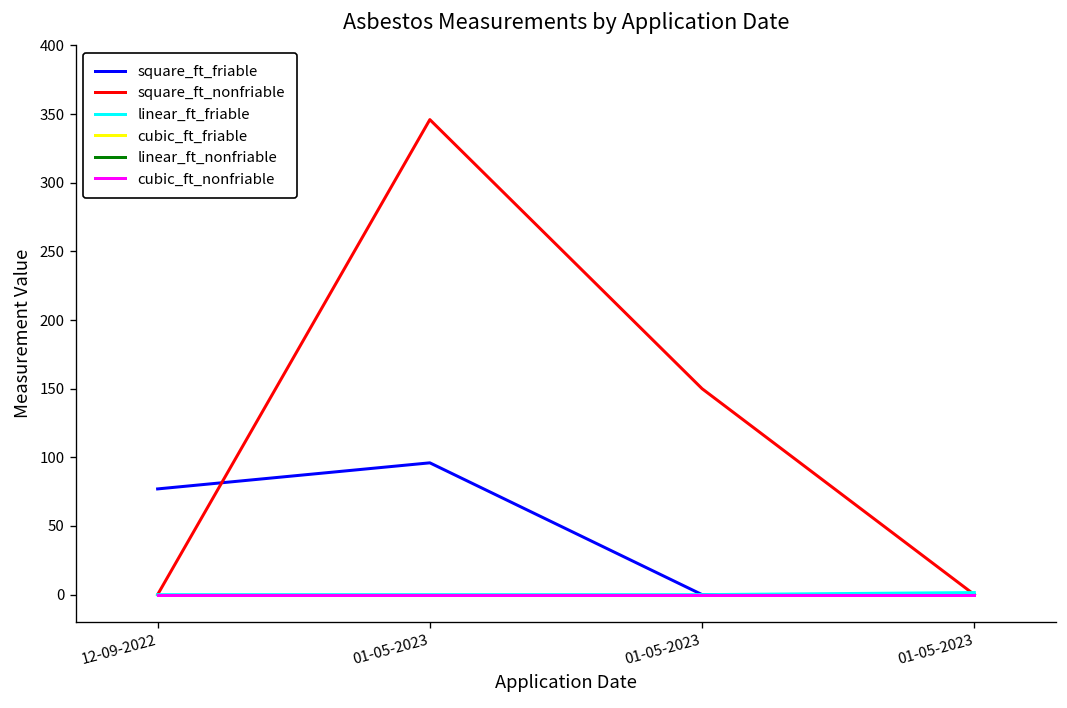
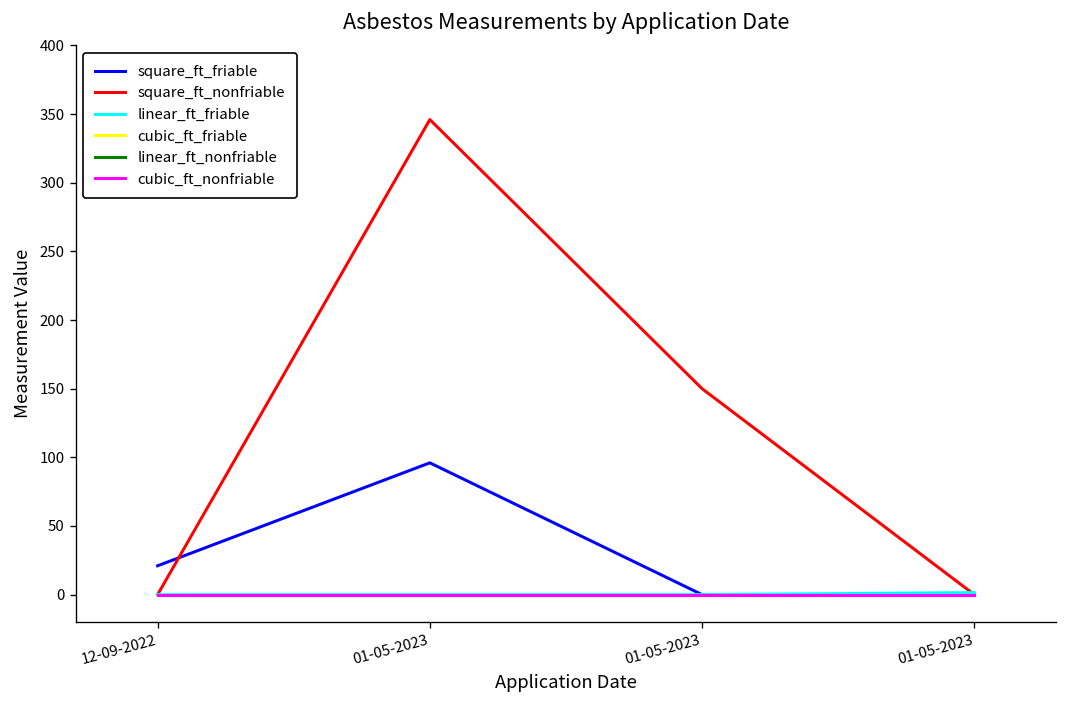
  {
    "square_ft_friable": {
-     "12-09-2022": 77
+     "12-09-2022": 21
    }
  }
